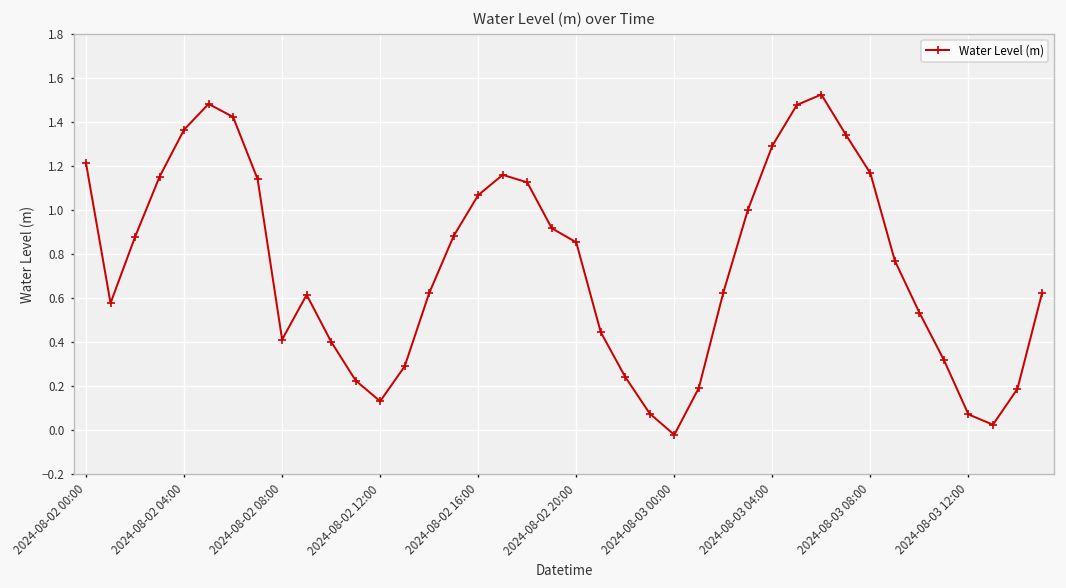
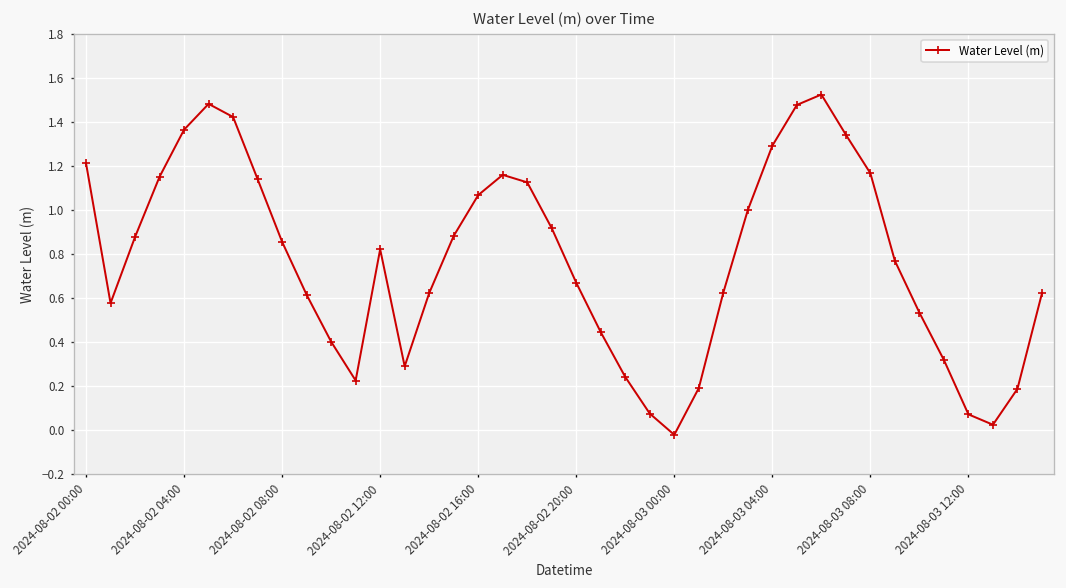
  {
    "2024-08-02 00:00": 1.21,
    "2024-08-02 04:00": 1.37,
-   "2024-08-02 08:00": 0.41,
-   "2024-08-02 12:00": 0.13,
+   "2024-08-02 08:00": 0.86,
+   "2024-08-02 12:00": 0.82,
    "2024-08-02 16:00": 1.07,
-   "2024-08-02 20:00": 0.85,
+   "2024-08-02 20:00": 0.67,
    "2024-08-03 00:00": -0.02,
    "2024-08-03 04:00": 1.29,
    "2024-08-03 08:00": 1.17,
    "2024-08-03 12:00": 0.07
  }
